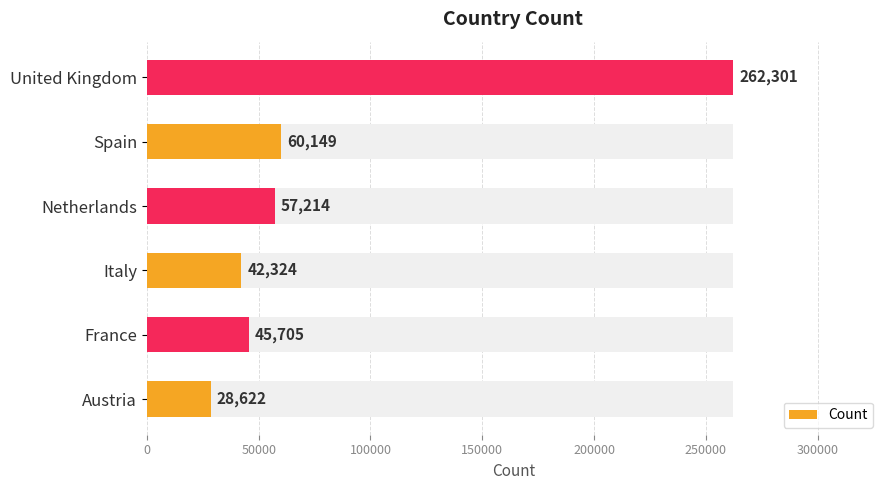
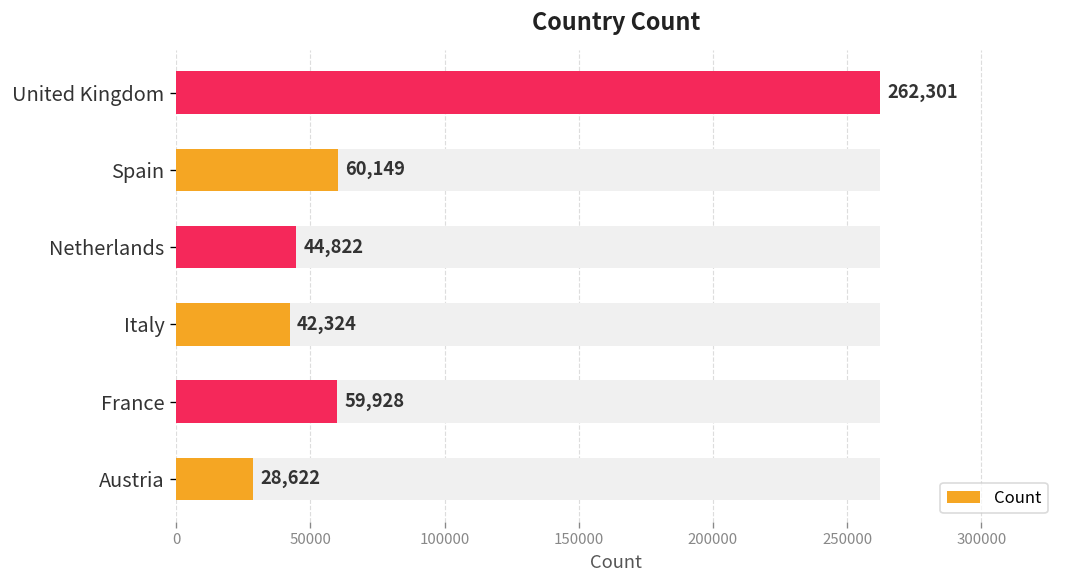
  {
    "Count": {
      "United Kingdom": "262,301",
-     "Netherlands": "57,214",
-     "France": "45,705"
+     "Netherlands": "44,822",
+     "France": "59,928"
    }
  }
